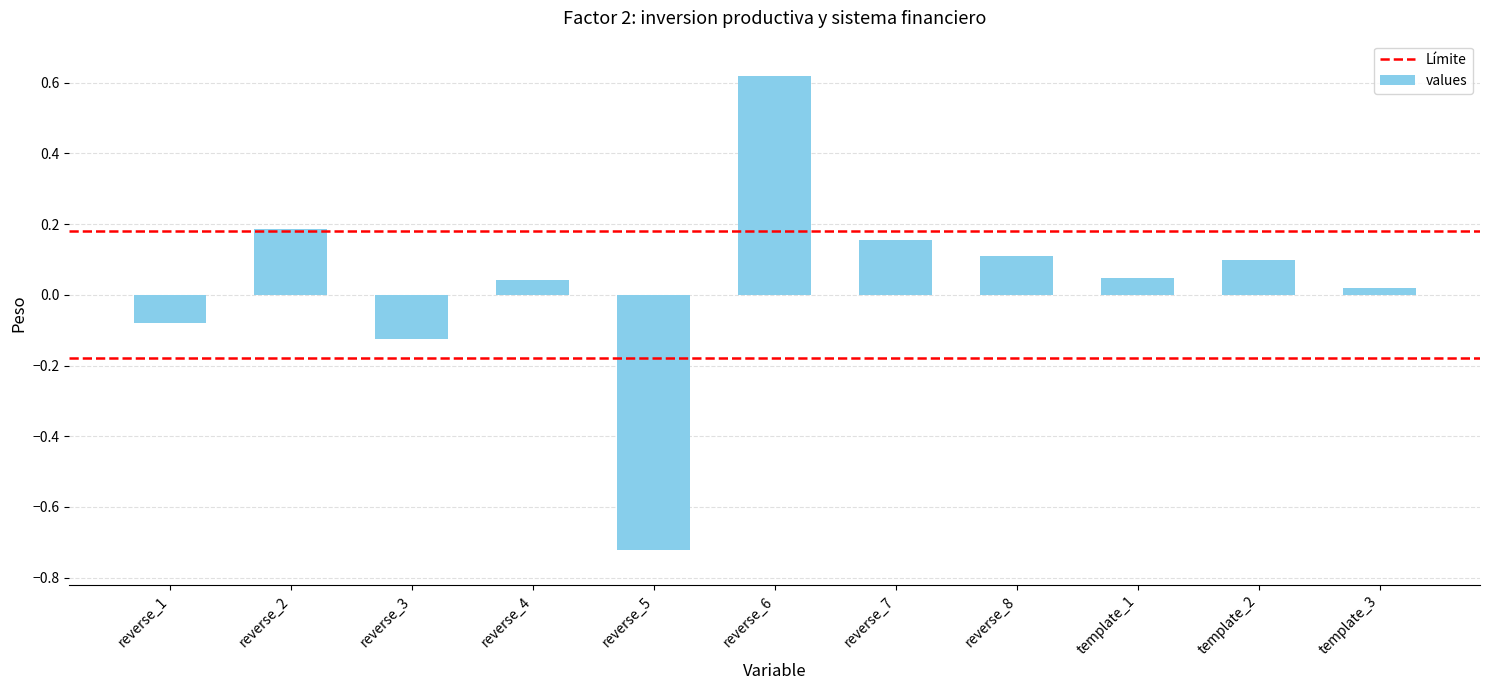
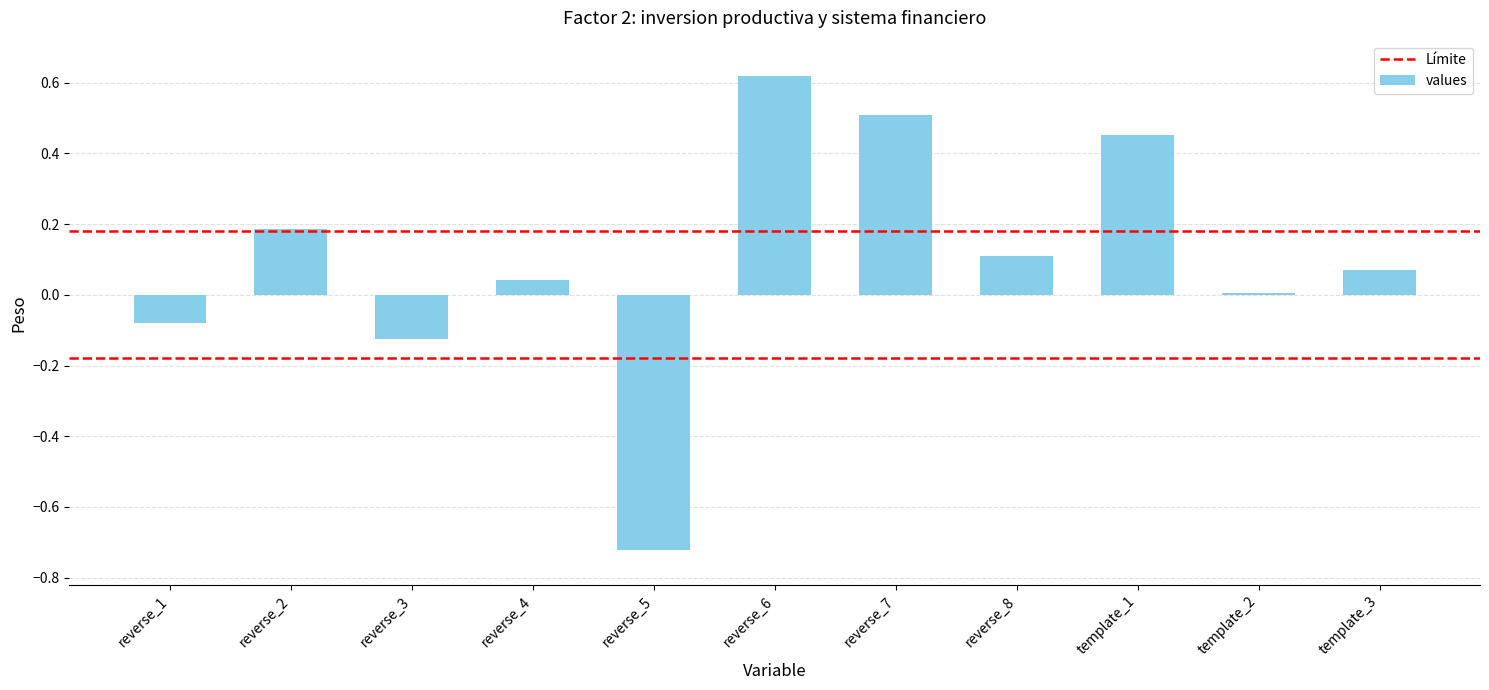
  {
    "reverse_1": -0.08,
    "reverse_2": 0.19,
    "reverse_3": -0.13,
    "reverse_4": 0.04,
    "reverse_5": -0.72,
    "reverse_6": 0.62,
-   "reverse_7": 0.16,
+   "reverse_7": 0.51,
    "reverse_8": 0.11,
-   "template_1": 0.05,
-   "template_2": 0.10,
-   "template_3": 0.02
+   "template_1": 0.45,
+   "template_2": 0.01,
+   "template_3": 0.07
  }
